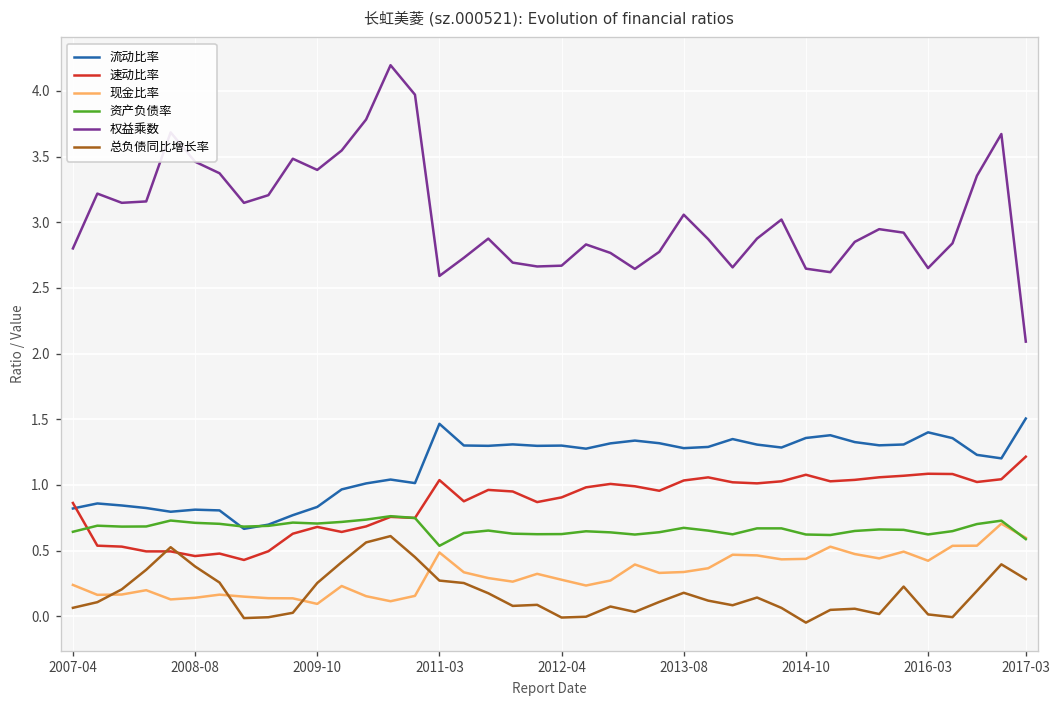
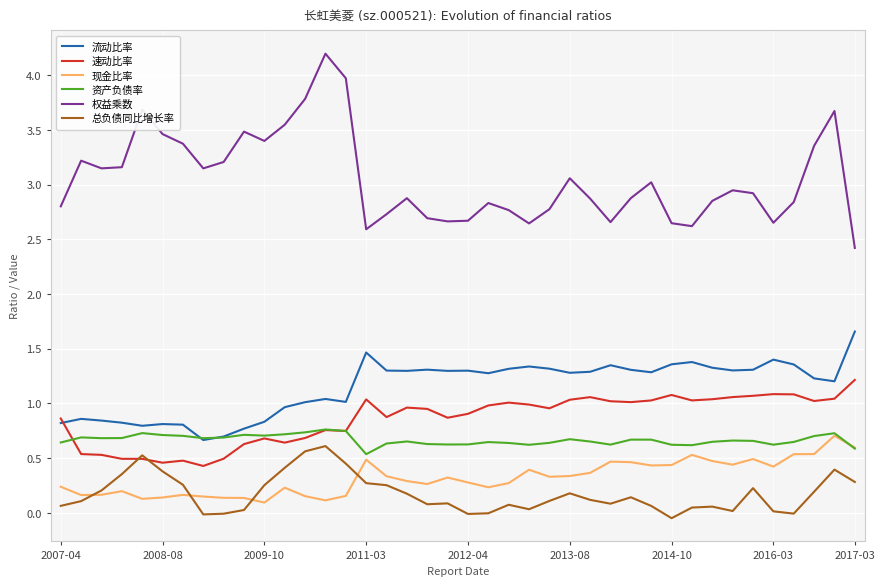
  {
    "流动比率": {
      "2007-04": 0.82,
      "2008-08": 0.81,
      "2009-10": 0.83,
      "2011-03": 1.47,
      "2012-04": 1.30,
      "2013-08": 1.28,
      "2014-10": 1.36,
      "2016-03": 1.40,
-     "2017-03": 1.51
+     "2017-03": 1.66
    },
    "速动比率": {
      "2007-04": 0.86,
      "2008-08": 0.46,
      "2009-10": 0.68,
      "2011-03": 1.04,
      "2012-04": 0.90,
      "2013-08": 1.03,
      "2014-10": 1.08,
      "2016-03": 1.08,
      "2017-03": 1.21
    },
    "现金比率": {
      "2007-04": 0.24,
      "2008-08": 0.14,
      "2009-10": 0.09,
      "2011-03": 0.49,
      "2012-04": 0.28,
      "2013-08": 0.34,
      "2014-10": 0.44,
      "2016-03": 0.42
    },
    "资产负债率": {
      "2007-04": 0.64,
      "2008-08": 0.71,
      "2009-10": 0.71,
      "2011-03": 0.54,
      "2012-04": 0.63,
      "2013-08": 0.67,
      "2014-10": 0.62,
      "2016-03": 0.62
    },
    "权益乘数": {
      "2007-04": 2.80,
      "2008-08": 3.46,
      "2009-10": 3.40,
      "2011-03": 2.59,
      "2012-04": 2.67,
      "2013-08": 3.06,
      "2014-10": 2.65,
      "2016-03": 2.65,
-     "2017-03": 2.09
+     "2017-03": 2.42
    },
    "总负债同比增长率": {
      "2007-04": 0.06,
      "2008-08": 0.38,
      "2009-10": 0.25,
      "2011-03": 0.27,
      "2012-04": -0.01,
      "2013-08": 0.18,
      "2014-10": -0.05,
      "2016-03": 0.01,
      "2017-03": 0.28
    }
  }
